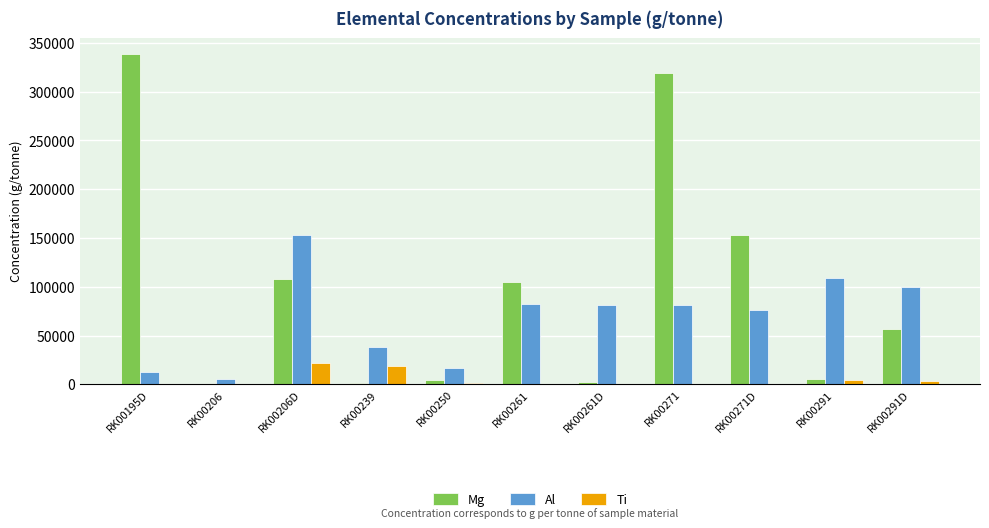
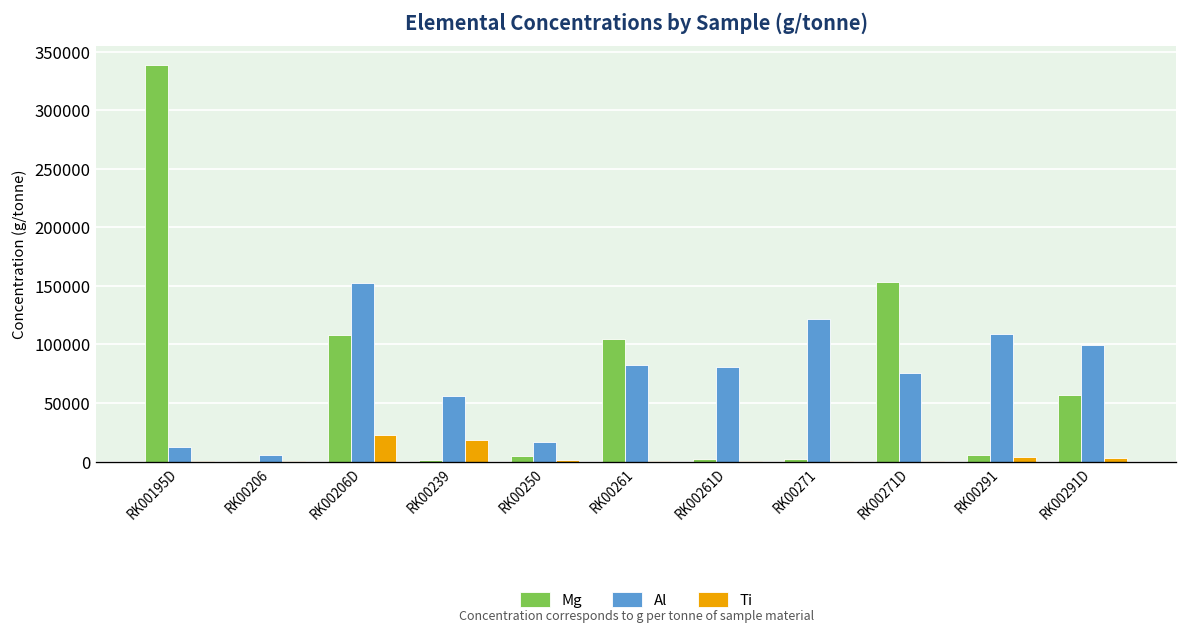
  {
    "Mg": {
      "RK00195D": 340000,
      "RK00206D": 110000,
      "RK00250": 0,
      "RK00261": 100000,
-     "RK00271": 320000,
+     "RK00271": 0,
      "RK00271D": 150000,
      "RK00291": 10000,
      "RK00291D": 60000
    },
    "Al": {
      "RK00195D": 10000,
      "RK00206": 10000,
      "RK00206D": 150000,
-     "RK00239": 40000,
+     "RK00239": 60000,
      "RK00250": 20000,
      "RK00261": 80000,
      "RK00261D": 80000,
-     "RK00271": 80000,
+     "RK00271": 120000,
      "RK00271D": 80000,
      "RK00291": 110000,
      "RK00291D": 100000
    },
    "Ti": {
      "RK00206D": 20000,
      "RK00239": 20000,
      "RK00291": 0,
      "RK00291D": 0
    }
  }
